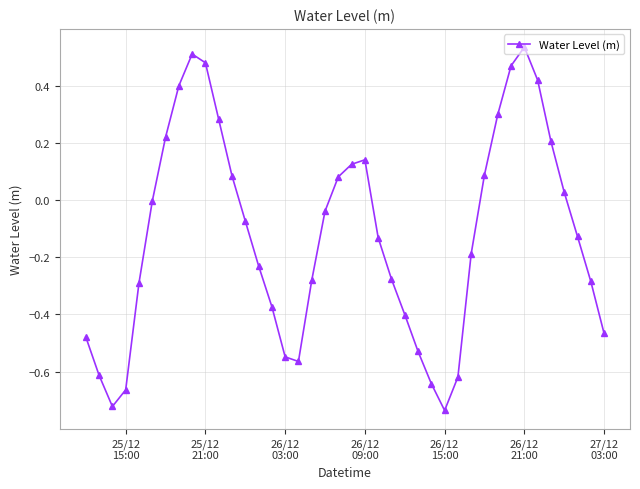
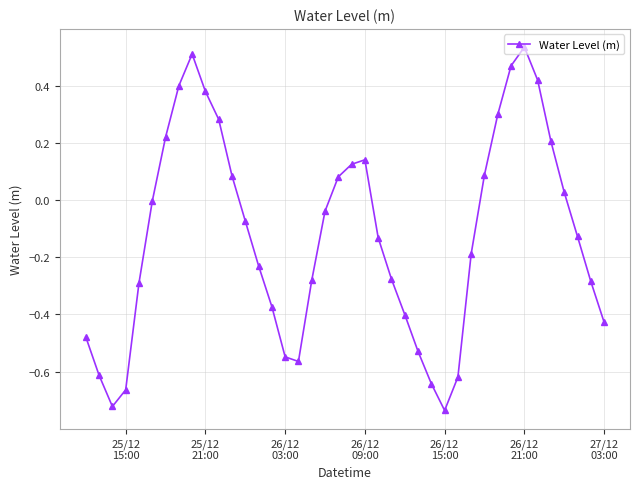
  {
    "25/12 15:00": -0.66,
-   "25/12 21:00": 0.48,
+   "25/12 21:00": 0.38,
    "26/12 03:00": -0.55,
    "26/12 09:00": 0.14,
    "26/12 15:00": -0.74,
-   "27/12 03:00": -0.47
+   "27/12 03:00": -0.43
  }
